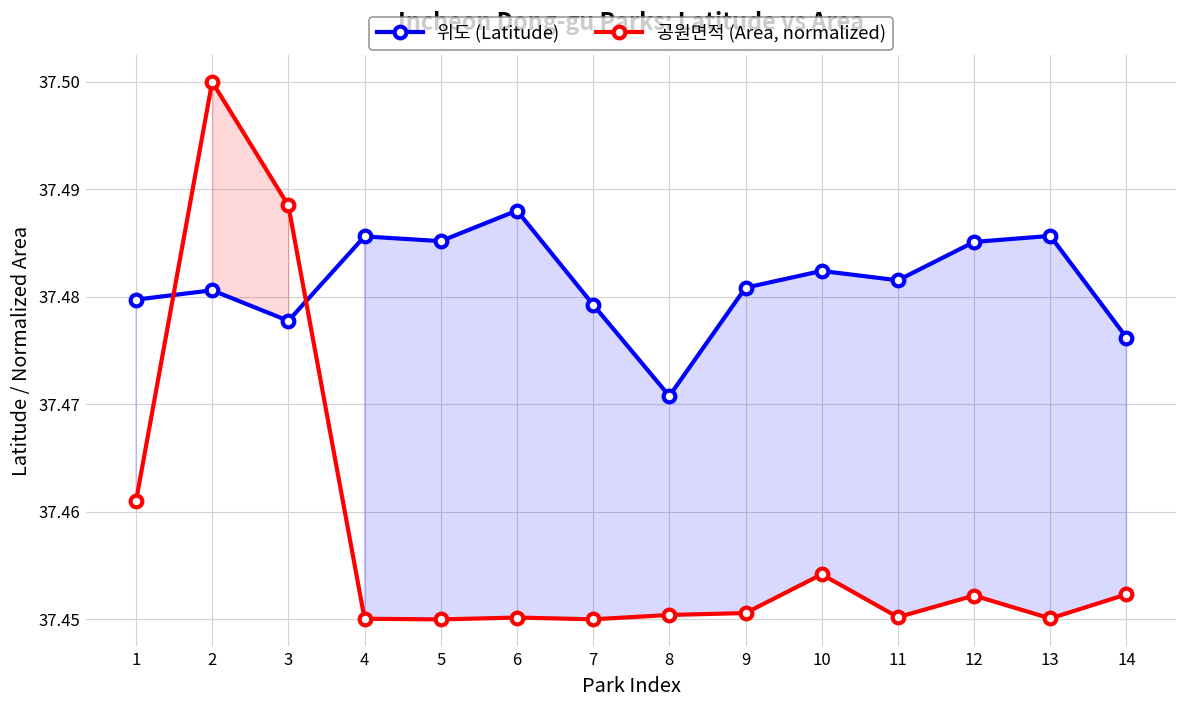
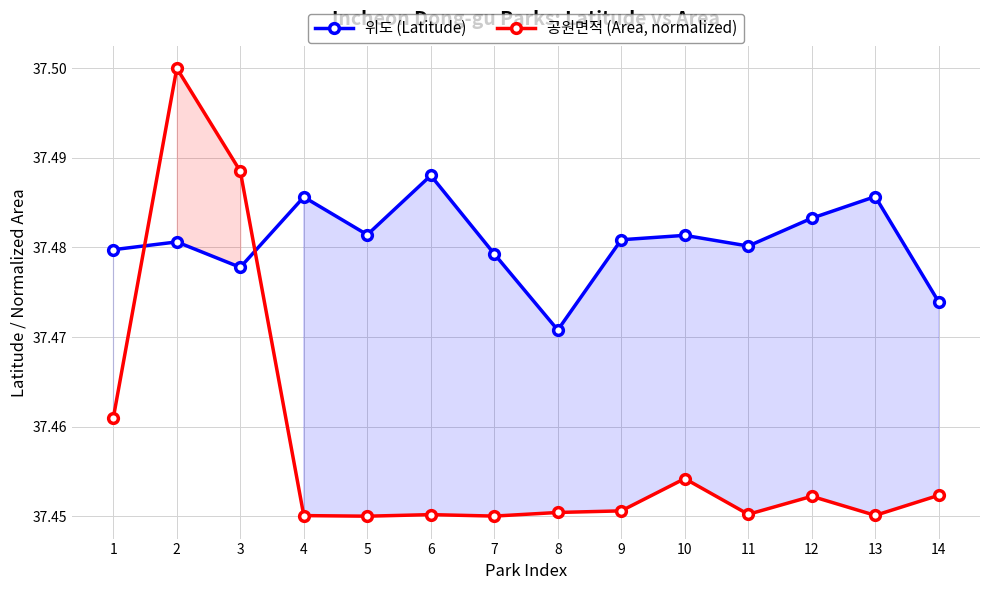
  {
    "위도 (Latitude)": {
      "1": 37.480,
      "2": 37.481,
      "3": 37.478,
      "4": 37.486,
-     "5": 37.485,
+     "5": 37.481,
      "6": 37.488,
      "7": 37.479,
      "8": 37.471,
      "9": 37.481,
-     "10": 37.482,
-     "11": 37.482,
-     "12": 37.485,
+     "10": 37.481,
+     "11": 37.480,
+     "12": 37.483,
      "13": 37.486,
-     "14": 37.476
+     "14": 37.474
    }
  }
